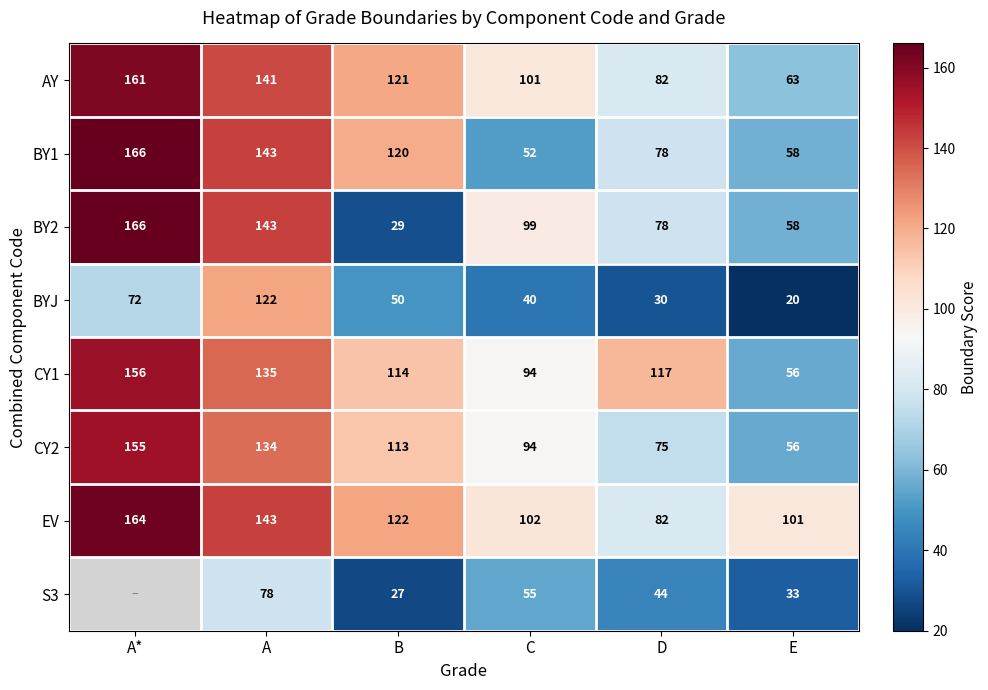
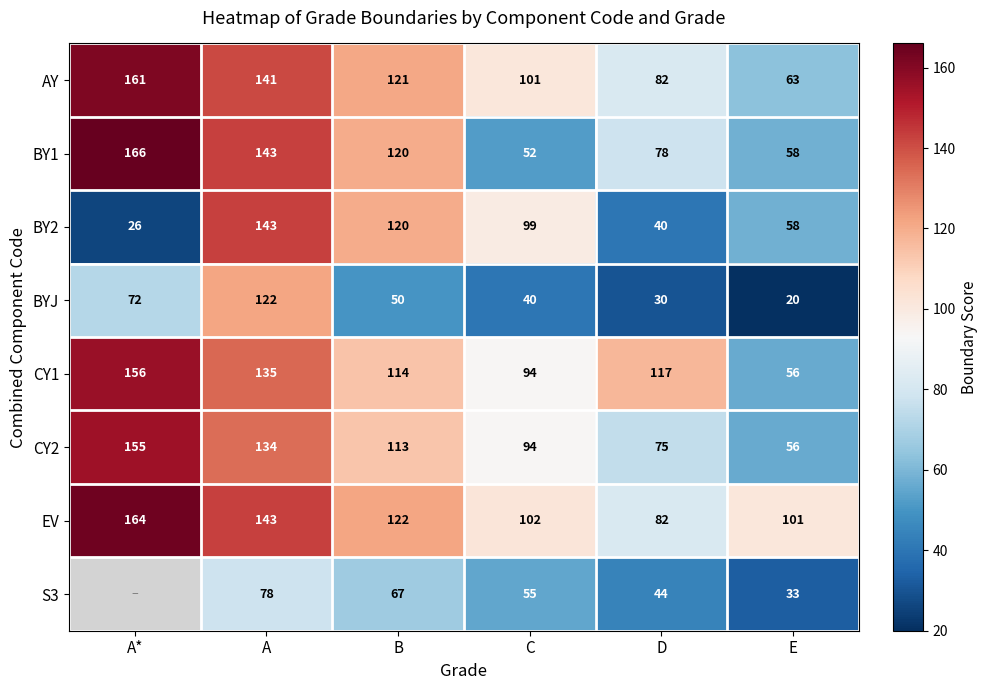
  {
    "AY": {
      "A*": 161,
      "A": 141,
      "B": 121,
      "C": 101,
      "D": 82,
      "E": 63
    },
    "BY1": {
      "A*": 166,
      "A": 143,
      "B": 120,
      "C": 52,
      "D": 78,
      "E": 58
    },
    "BY2": {
-     "A*": 166,
+     "A*": 26,
      "A": 143,
-     "B": 29,
+     "B": 120,
      "C": 99,
-     "D": 78,
+     "D": 40,
      "E": 58
    },
    "BYJ": {
      "A*": 72,
      "A": 122,
      "B": 50,
      "C": 40,
      "D": 30,
      "E": 20
    },
    "CY1": {
      "A*": 156,
      "A": 135,
      "B": 114,
      "C": 94,
      "D": 117,
      "E": 56
    },
    "CY2": {
      "A*": 155,
      "A": 134,
      "B": 113,
      "C": 94,
      "D": 75,
      "E": 56
    },
    "EV": {
      "A*": 164,
      "A": 143,
      "B": 122,
      "C": 102,
      "D": 82,
      "E": 101
    },
    "S3": {
      "A": 78,
-     "B": 27,
+     "B": 67,
      "C": 55,
      "D": 44,
      "E": 33
    }
  }
